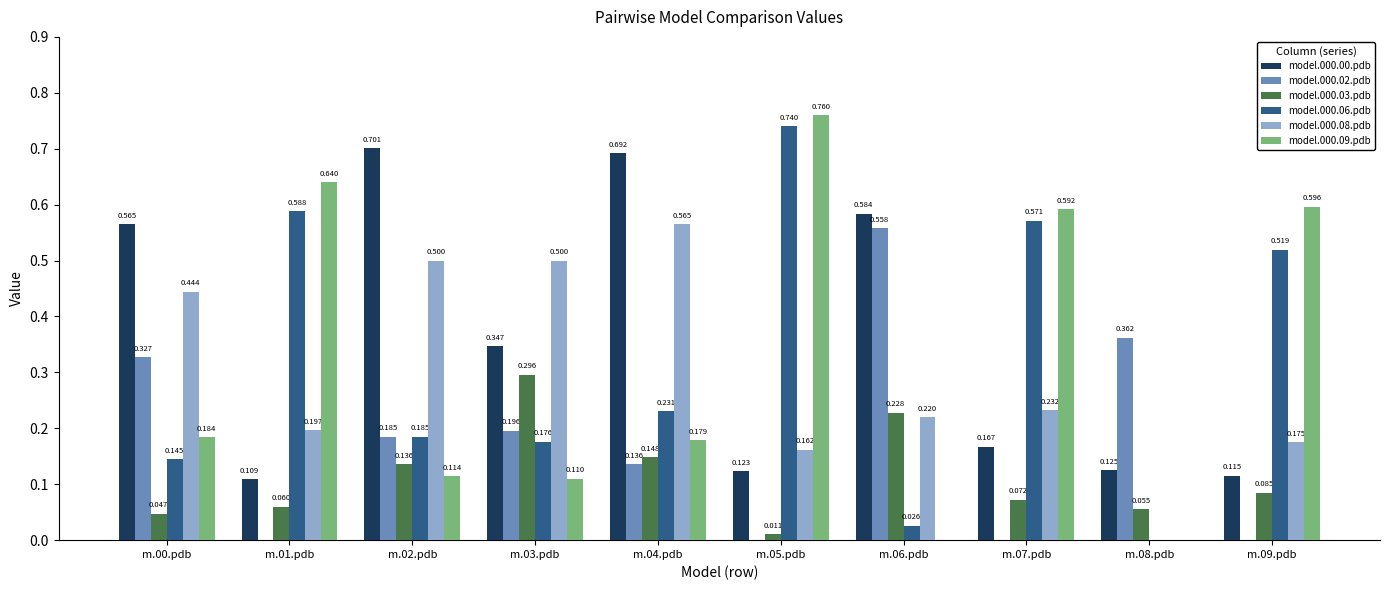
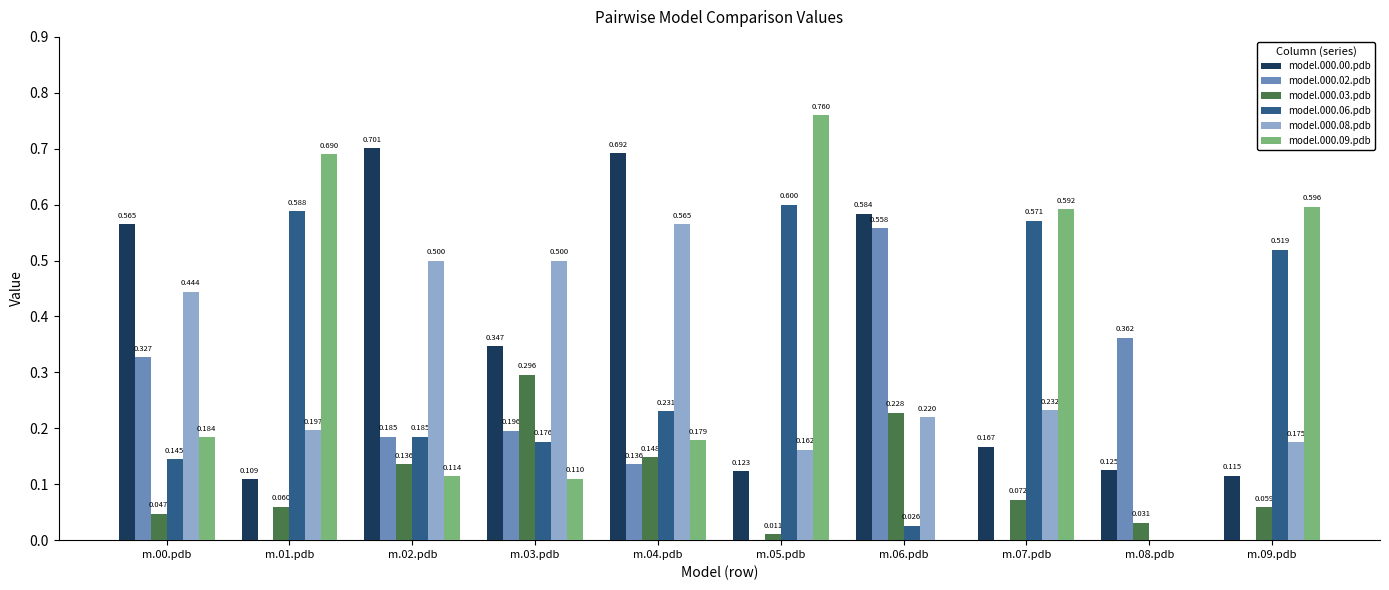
  {
    "model.000.00.pdb": {
      "m.00.pdb": 0.565,
      "m.01.pdb": 0.109,
      "m.02.pdb": 0.701,
      "m.03.pdb": 0.347,
      "m.04.pdb": 0.692,
      "m.05.pdb": 0.123,
      "m.06.pdb": 0.584,
      "m.07.pdb": 0.167,
      "m.08.pdb": 0.125,
      "m.09.pdb": 0.115
    },
    "model.000.03.pdb": {
      "m.00.pdb": 0.047,
      "m.01.pdb": 0.060,
      "m.02.pdb": 0.136,
      "m.03.pdb": 0.296,
      "m.04.pdb": 0.148,
      "m.05.pdb": 0.011,
      "m.06.pdb": 0.228,
      "m.07.pdb": 0.072,
-     "m.08.pdb": 0.055,
-     "m.09.pdb": 0.085
+     "m.08.pdb": 0.031,
+     "m.09.pdb": 0.059
    },
    "model.000.06.pdb": {
      "m.00.pdb": 0.145,
      "m.01.pdb": 0.588,
      "m.02.pdb": 0.185,
      "m.03.pdb": 0.176,
      "m.04.pdb": 0.231,
-     "m.05.pdb": 0.740,
+     "m.05.pdb": 0.600,
      "m.06.pdb": 0.026,
      "m.07.pdb": 0.571,
      "m.09.pdb": 0.519
    },
    "model.000.09.pdb": {
      "m.00.pdb": 0.184,
-     "m.01.pdb": 0.640,
+     "m.01.pdb": 0.690,
      "m.02.pdb": 0.114,
      "m.03.pdb": 0.110,
      "m.04.pdb": 0.179,
      "m.05.pdb": 0.760,
      "m.07.pdb": 0.592,
      "m.09.pdb": 0.596
    }
  }
